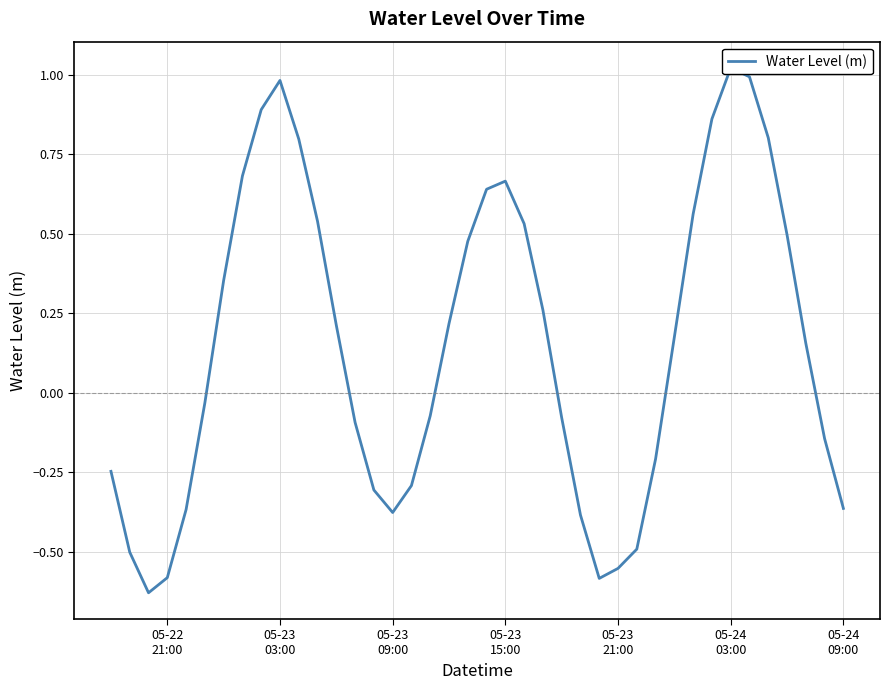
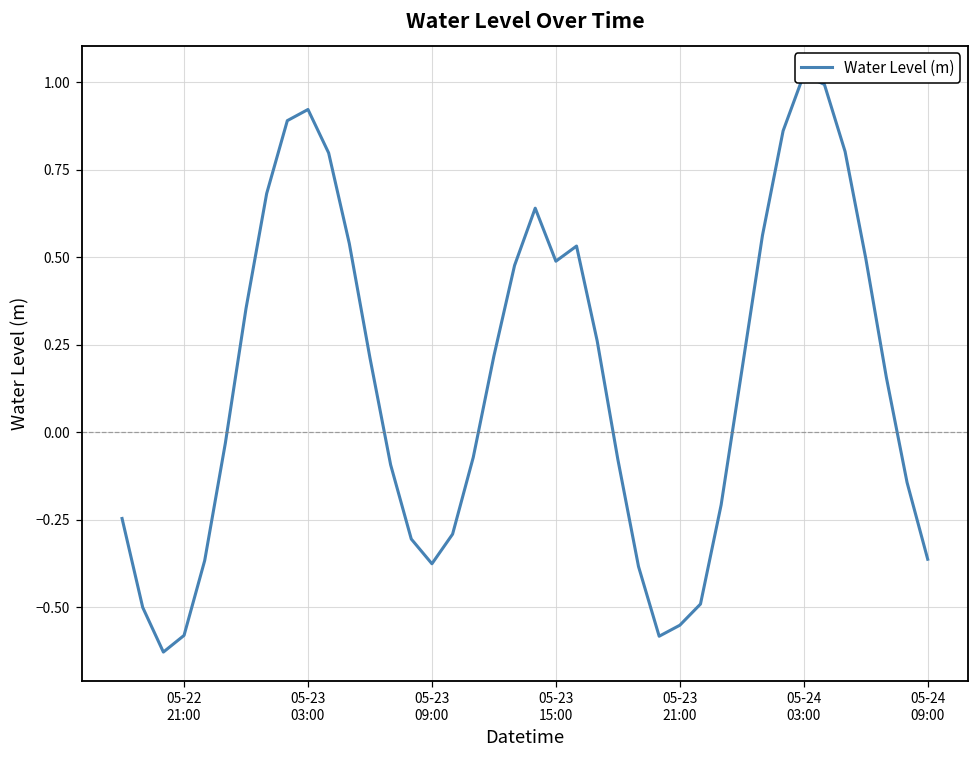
  {
    "05-22 21:00": -0.58,
-   "05-23 03:00": 0.98,
+   "05-23 03:00": 0.92,
    "05-23 09:00": -0.38,
-   "05-23 15:00": 0.67,
+   "05-23 15:00": 0.49,
    "05-23 21:00": -0.55,
    "05-24 09:00": -0.36
  }
